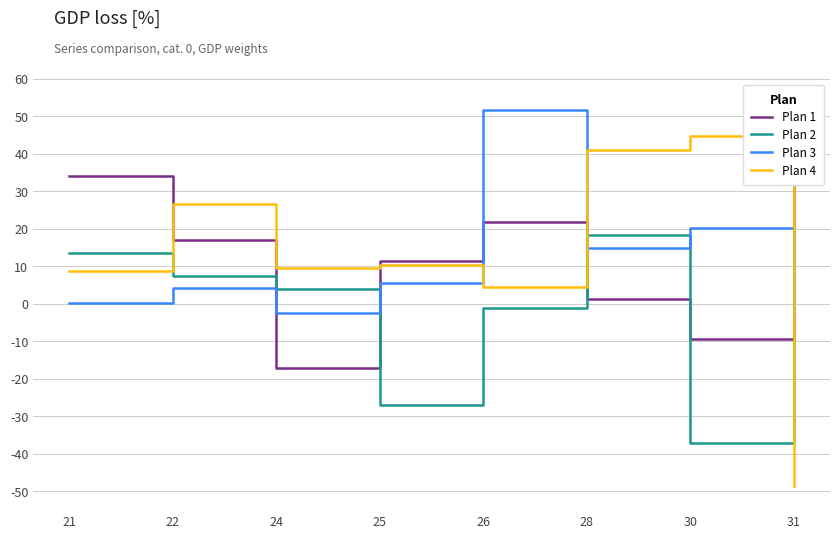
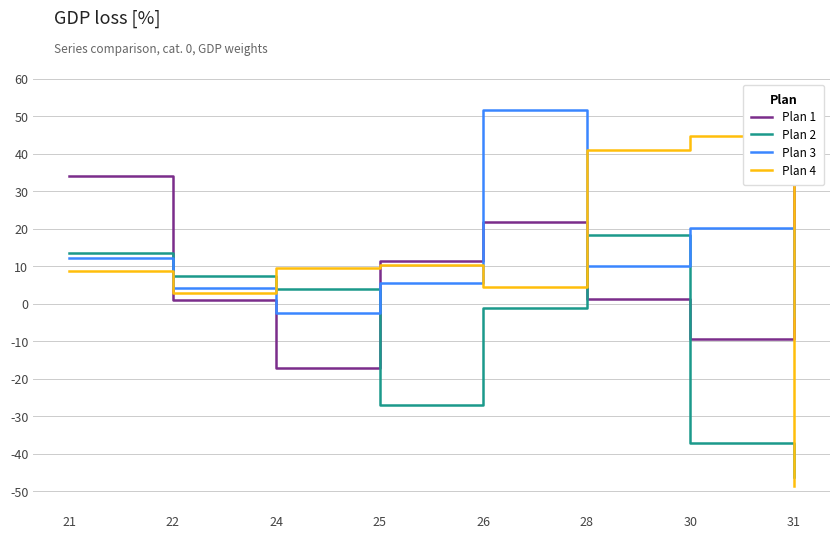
  {
    "Plan 1": {
      "21": 34,
-     "22": 17,
+     "22": 1,
      "24": -17,
      "25": 12,
      "26": 22,
      "28": 1,
      "30": -9
    },
    "Plan 2": {
      "21": 13,
      "22": 7,
      "24": 4,
      "25": -27,
      "26": -1,
      "28": 18,
      "30": -37,
-     "31": -8
+     "31": -46
    },
    "Plan 3": {
-     "21": 0,
+     "21": 12,
      "22": 4,
      "24": -2,
      "25": 6,
      "26": 52,
-     "28": 15,
+     "28": 10,
      "30": 20,
      "31": -3
    },
    "Plan 4": {
      "21": 9,
-     "22": 27,
+     "22": 3,
      "24": 10,
      "25": 10,
      "26": 4,
      "28": 41,
      "30": 45,
      "31": -49
    }
  }
